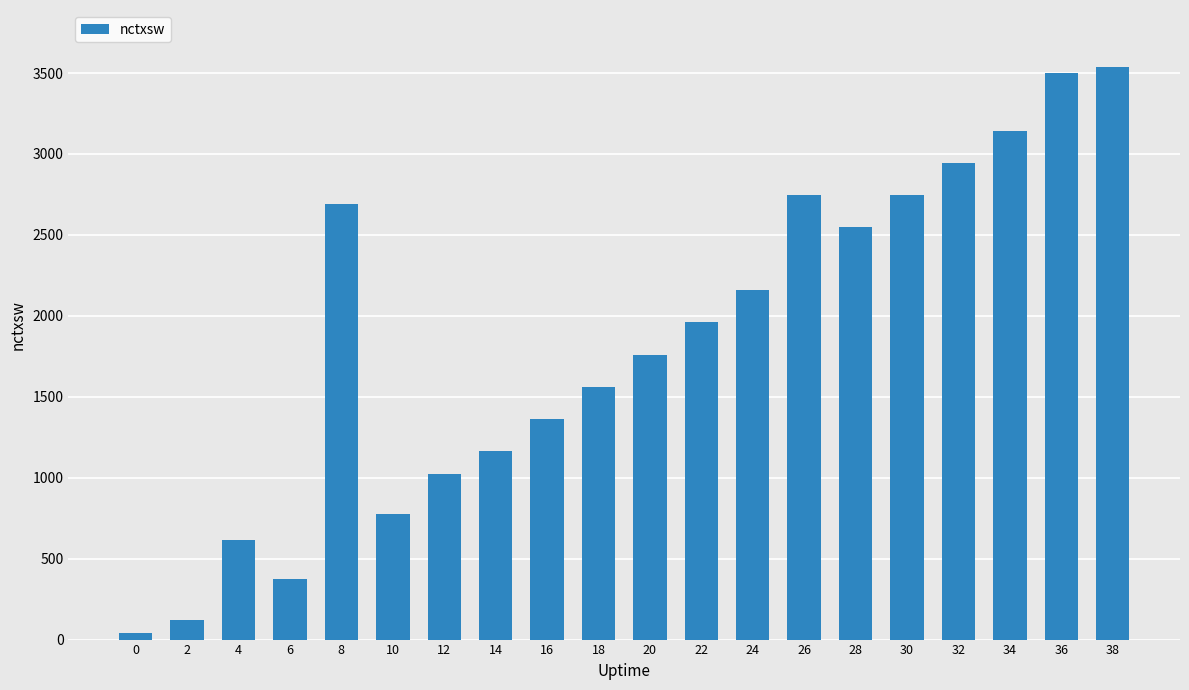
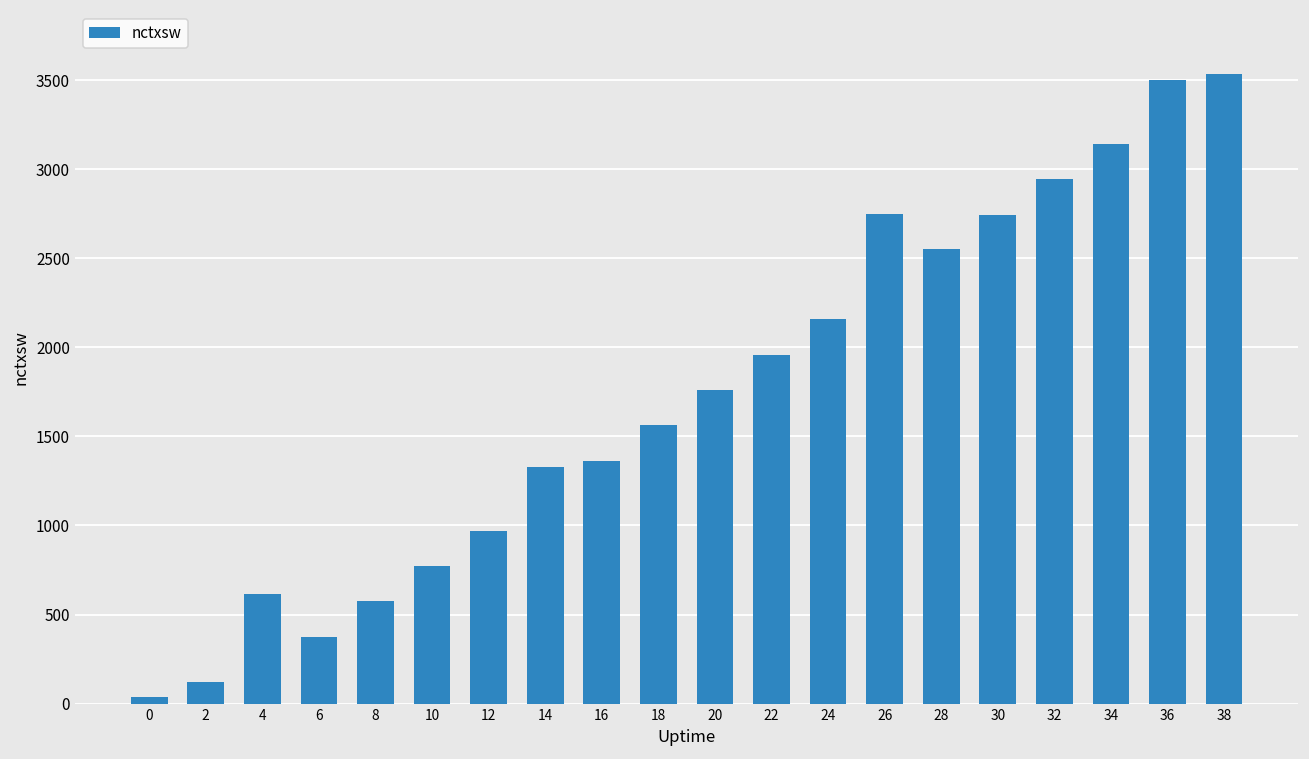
  {
    "0": 40,
    "2": 120,
    "4": 620,
    "6": 380,
-   "8": 2690,
+   "8": 570,
    "10": 770,
-   "12": 1030,
-   "14": 1170,
+   "12": 970,
+   "14": 1330,
    "16": 1370,
    "18": 1560,
    "20": 1760,
    "22": 1960,
    "24": 2160,
    "26": 2750,
    "28": 2550,
    "30": 2750,
    "32": 2940,
    "34": 3140,
    "36": 3500,
    "38": 3540
  }
